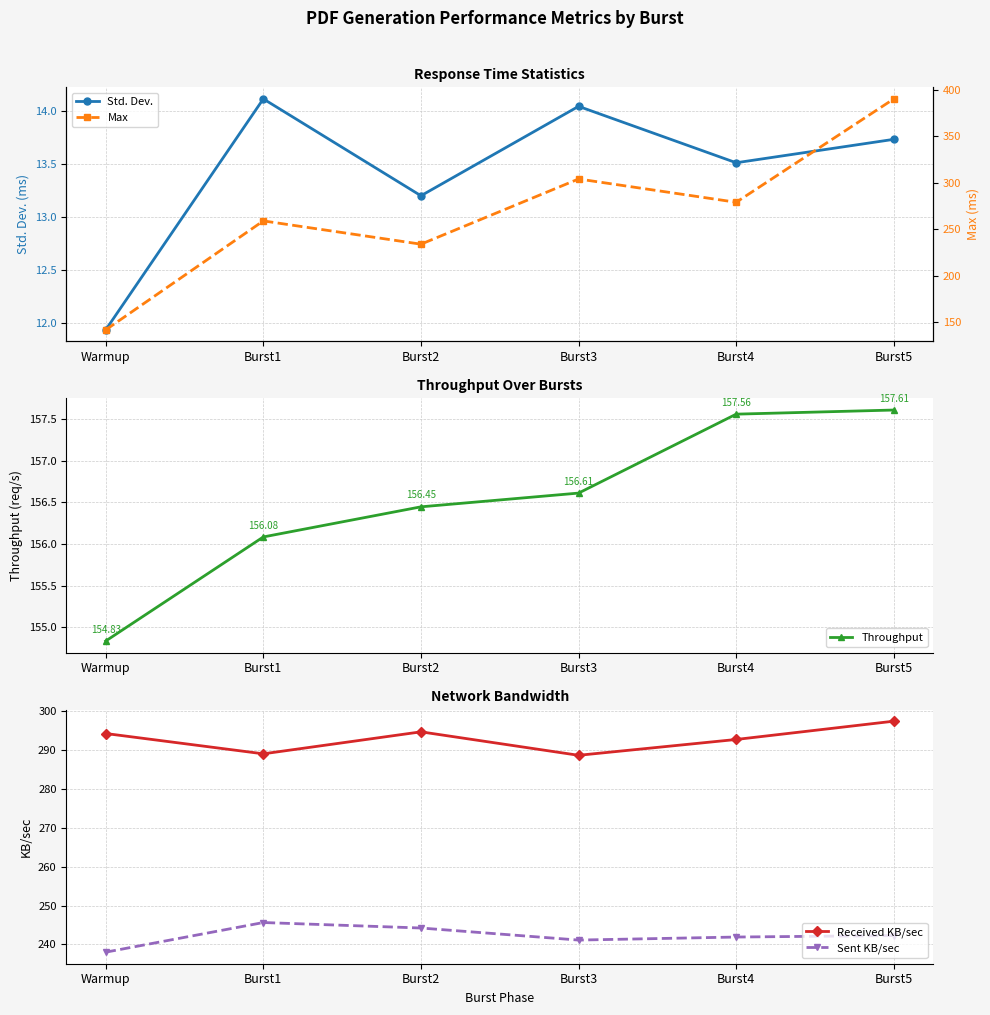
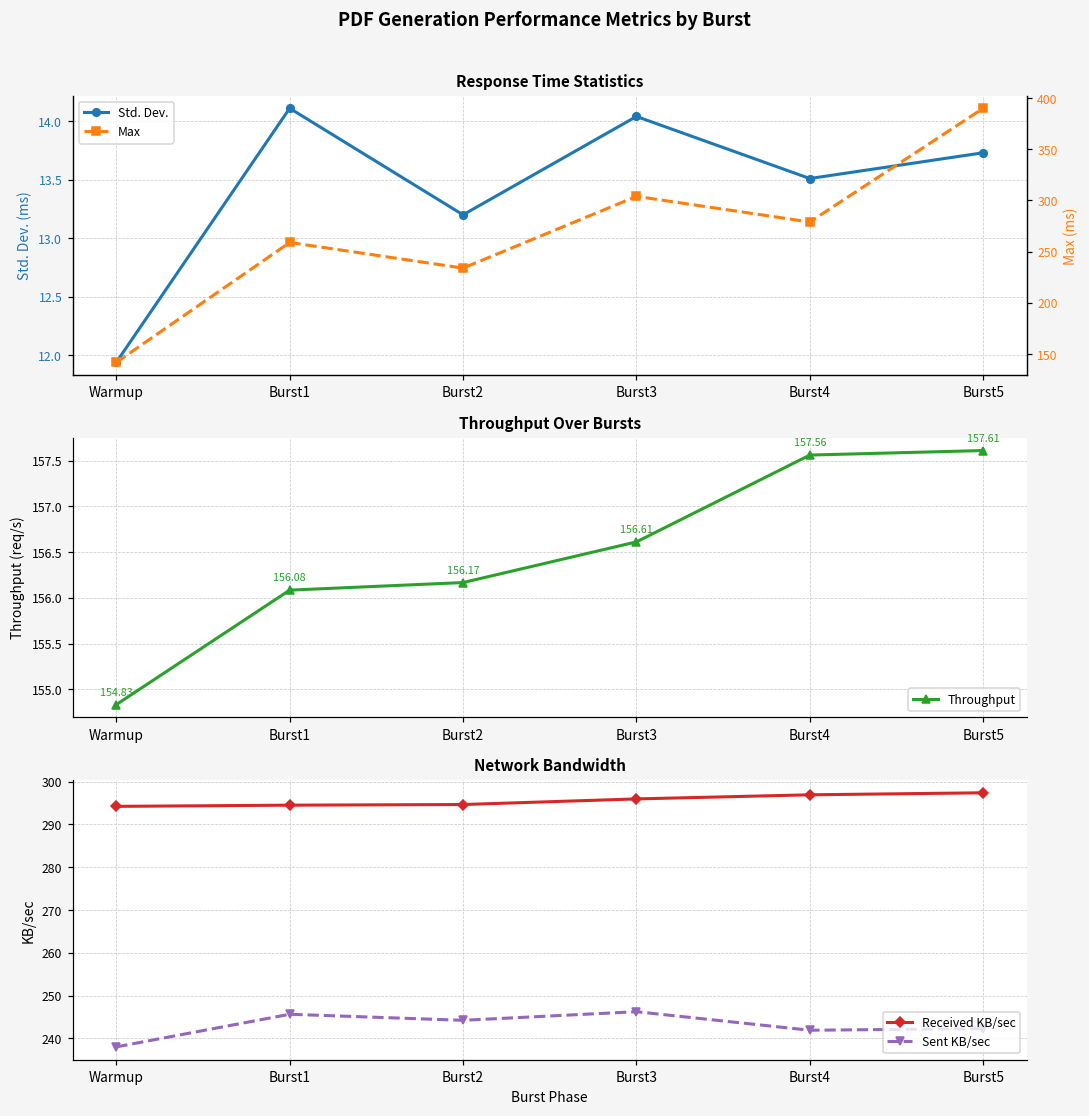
  {
    "Throughput Over Bursts": {
      "Warmup": 154.83,
      "Burst1": 156.08,
-     "Burst2": 156.45,
+     "Burst2": 156.17,
      "Burst3": 156.61,
      "Burst4": 157.56,
      "Burst5": 157.61
    },
    "Network Bandwidth": {
      "Received KB/sec": {
        "Warmup": 294,
-       "Burst1": 289,
+       "Burst1": 295,
        "Burst2": 295,
-       "Burst3": 289,
-       "Burst4": 293,
+       "Burst3": 296,
+       "Burst4": 297,
        "Burst5": 297
      },
      "Sent KB/sec": {
        "Warmup": 238,
        "Burst1": 246,
        "Burst2": 244,
-       "Burst3": 241,
+       "Burst3": 246,
        "Burst4": 242
      }
    }
  }
